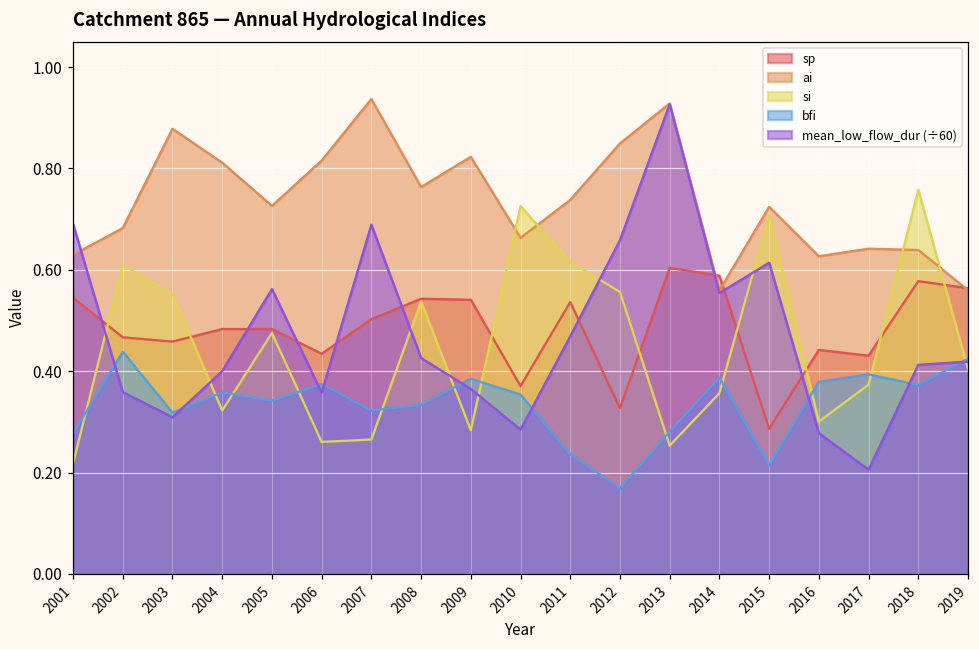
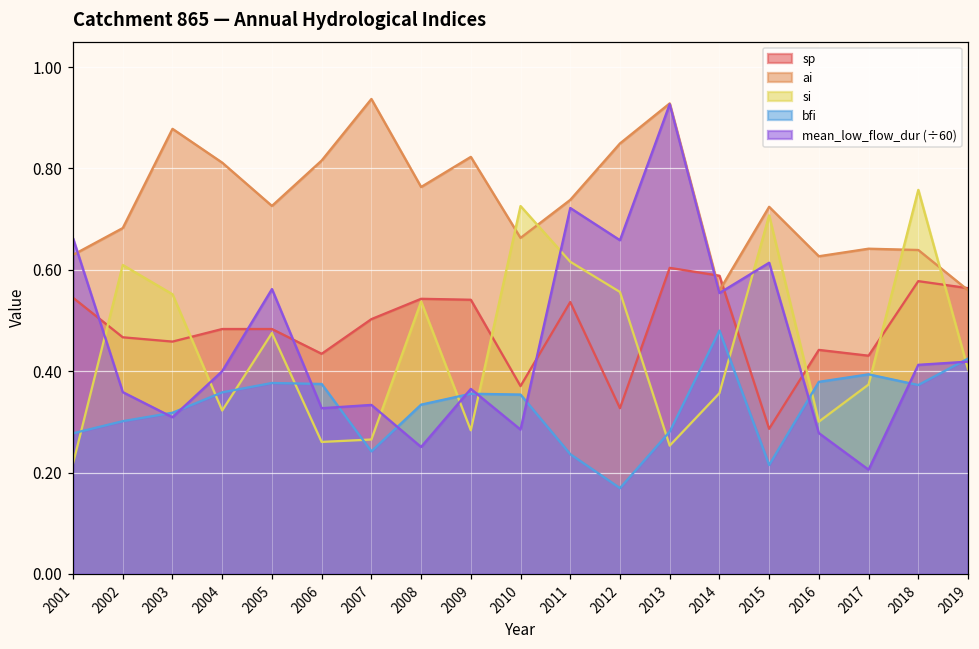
  {
    "bfi": {
      "2001": 0.28,
-     "2002": 0.44,
+     "2002": 0.30,
      "2003": 0.32,
      "2004": 0.36,
-     "2005": 0.34,
+     "2005": 0.38,
      "2006": 0.37,
-     "2007": 0.32,
+     "2007": 0.24,
      "2008": 0.33,
-     "2009": 0.38,
+     "2009": 0.36,
      "2010": 0.35,
      "2011": 0.24,
      "2012": 0.17,
      "2013": 0.28,
-     "2014": 0.39,
+     "2014": 0.48,
      "2015": 0.21,
      "2016": 0.38,
      "2017": 0.39,
      "2018": 0.37,
      "2019": 0.42
    },
    "mean_low_flow_dur (÷60)": {
-     "2001": 0.69,
+     "2001": 0.66,
      "2002": 0.36,
      "2003": 0.31,
      "2004": 0.40,
      "2005": 0.56,
-     "2006": 0.36,
-     "2007": 0.69,
-     "2008": 0.43,
+     "2006": 0.33,
+     "2007": 0.33,
+     "2008": 0.25,
      "2009": 0.37,
      "2010": 0.28,
-     "2011": 0.47,
+     "2011": 0.72,
      "2012": 0.66,
      "2015": 0.61,
      "2016": 0.28,
      "2017": 0.21,
      "2018": 0.41,
      "2019": 0.42
    }
  }
